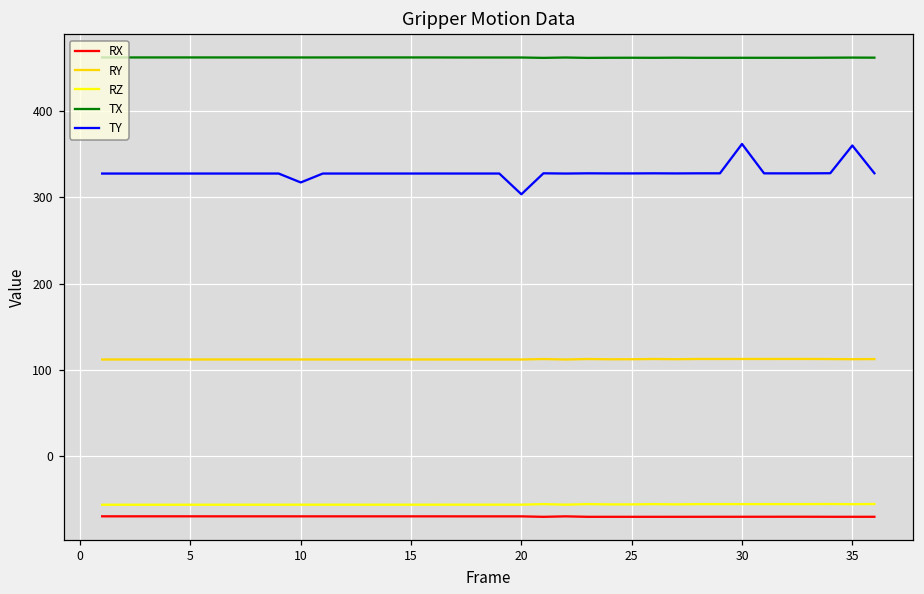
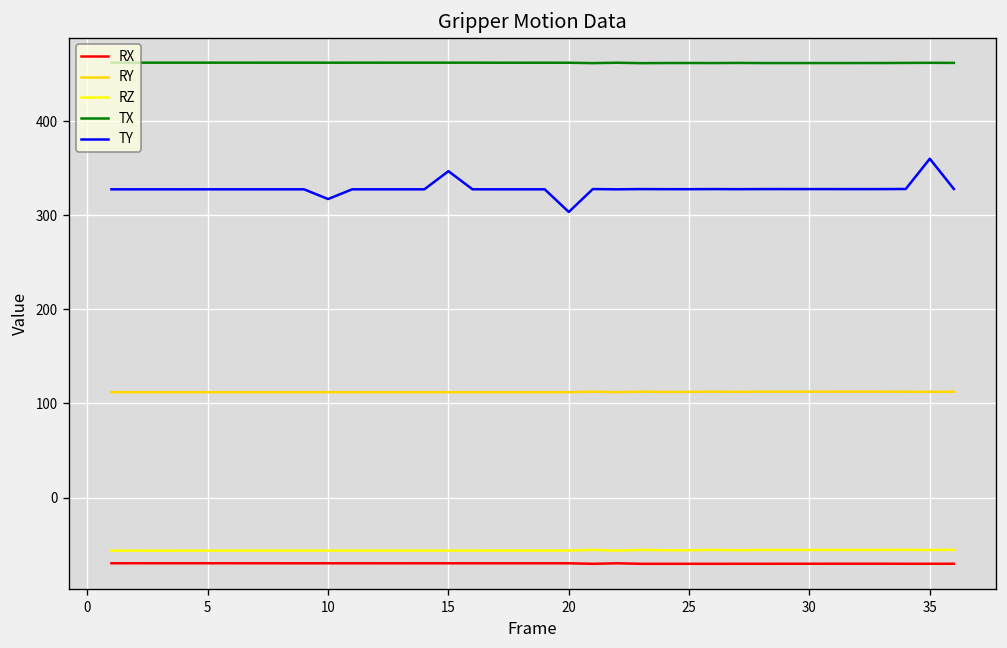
  {
    "RX": {
      "5": -70,
      "10": -70,
      "15": -70,
      "20": -70,
      "25": -70,
      "30": -70,
      "35": -70
    },
    "TX": {
      "5": 460,
      "10": 460,
      "15": 460,
      "20": 460,
      "25": 460,
      "30": 460,
      "35": 460
    },
    "TY": {
      "5": 330,
      "10": 320,
-     "15": 330,
+     "15": 350,
      "20": 300,
      "25": 330,
-     "30": 360,
+     "30": 330,
      "35": 360
    }
  }
